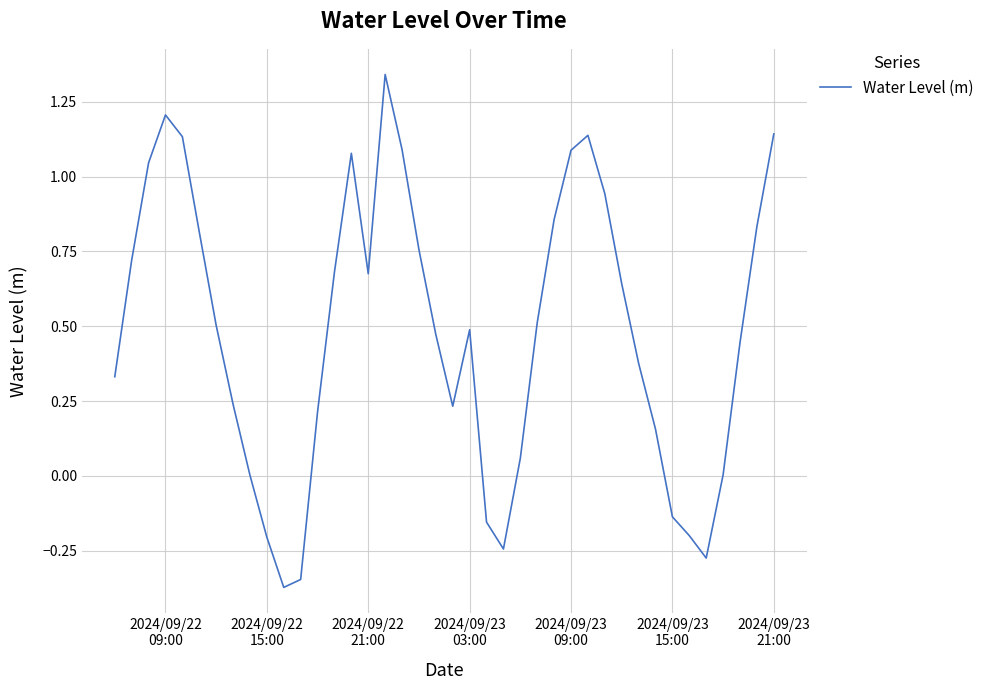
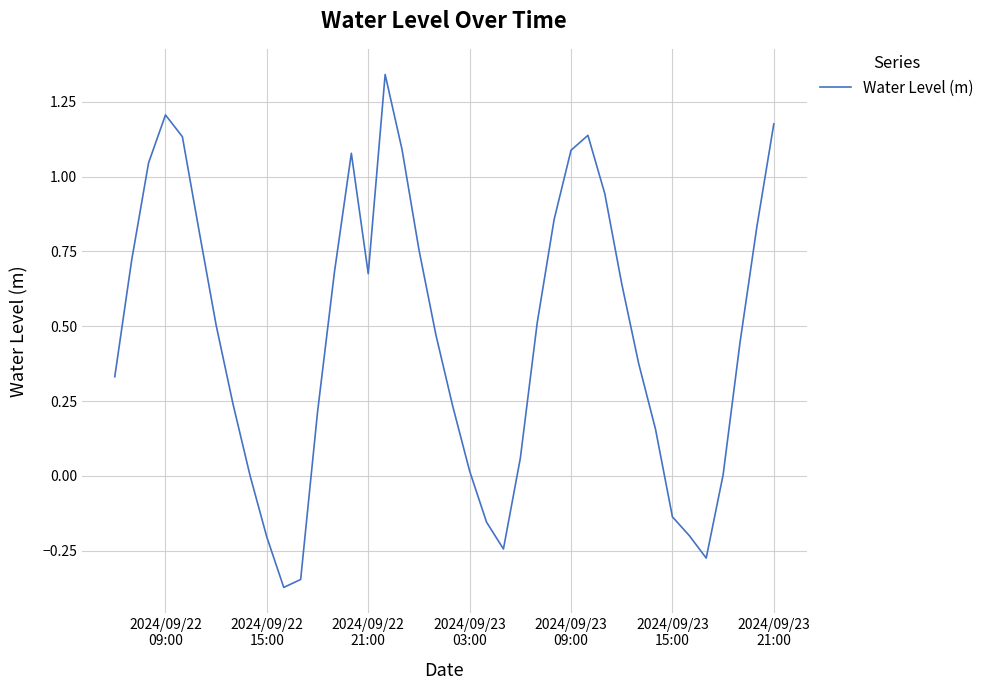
  {
    "2024/09/22 09:00": 1.21,
    "2024/09/22 15:00": -0.20,
    "2024/09/22 21:00": 0.68,
-   "2024/09/23 03:00": 0.49,
+   "2024/09/23 03:00": 0.02,
    "2024/09/23 09:00": 1.09,
    "2024/09/23 15:00": -0.14,
-   "2024/09/23 21:00": 1.14
+   "2024/09/23 21:00": 1.18
  }
